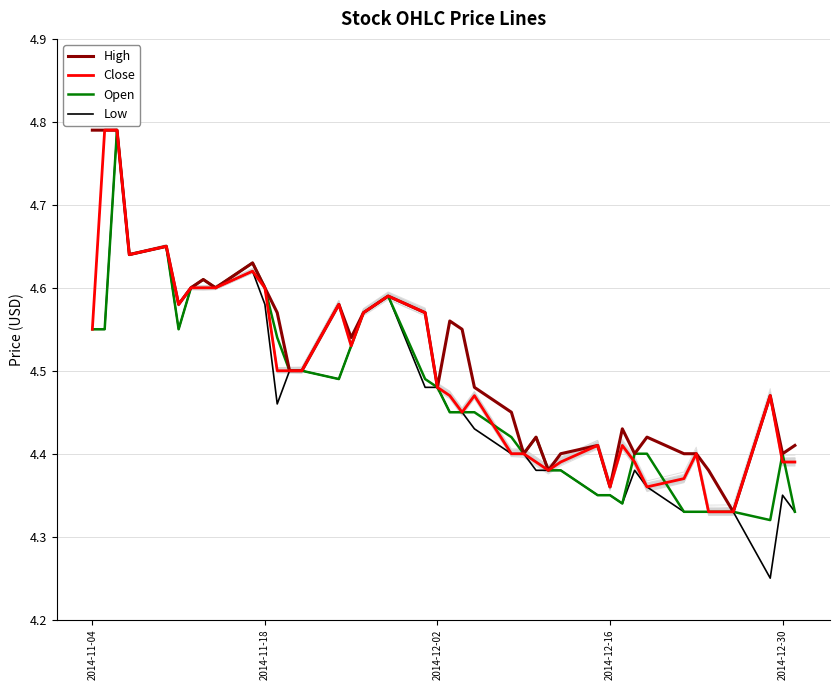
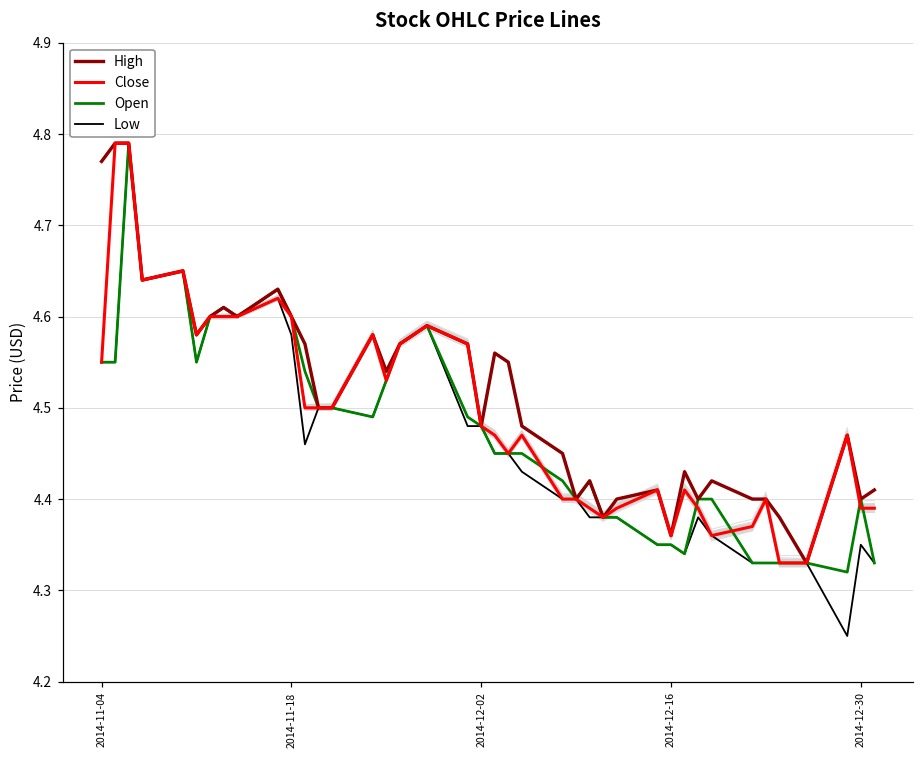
  {
    "High": {
-     "2014-11-04": 4.79
+     "2014-11-04": 4.77
    },
    "Low": {
      "2014-11-18": 4.58,
      "2014-12-30": 4.35
    }
  }
